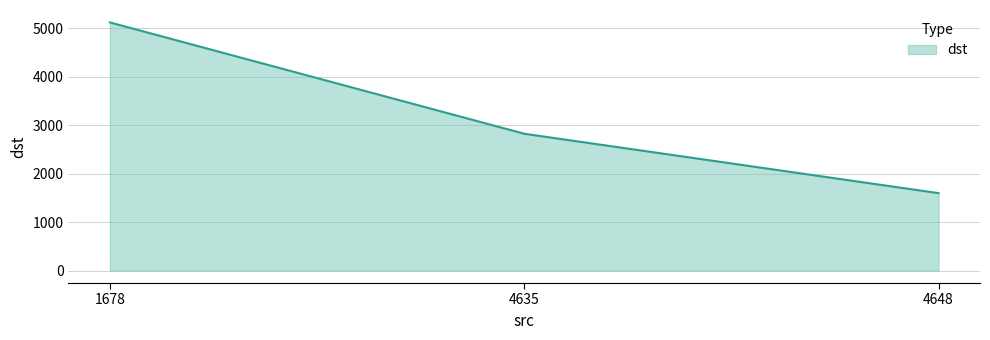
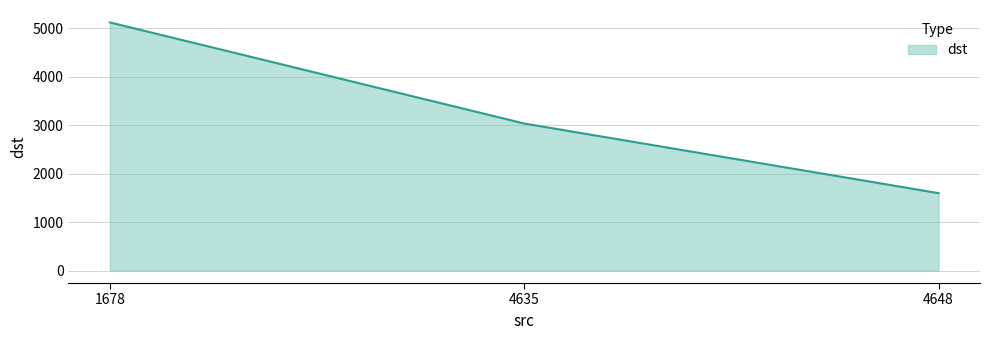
  {
    "1678": 5100,
-   "4635": 2800,
+   "4635": 3000,
    "4648": 1600
  }
